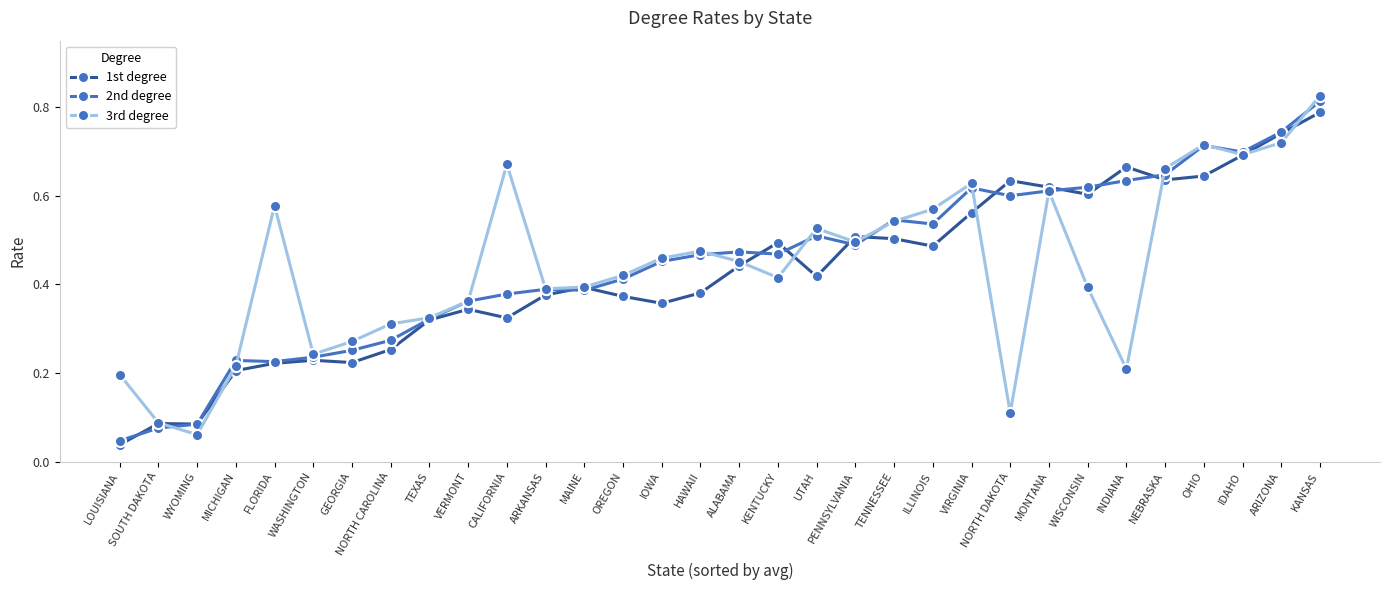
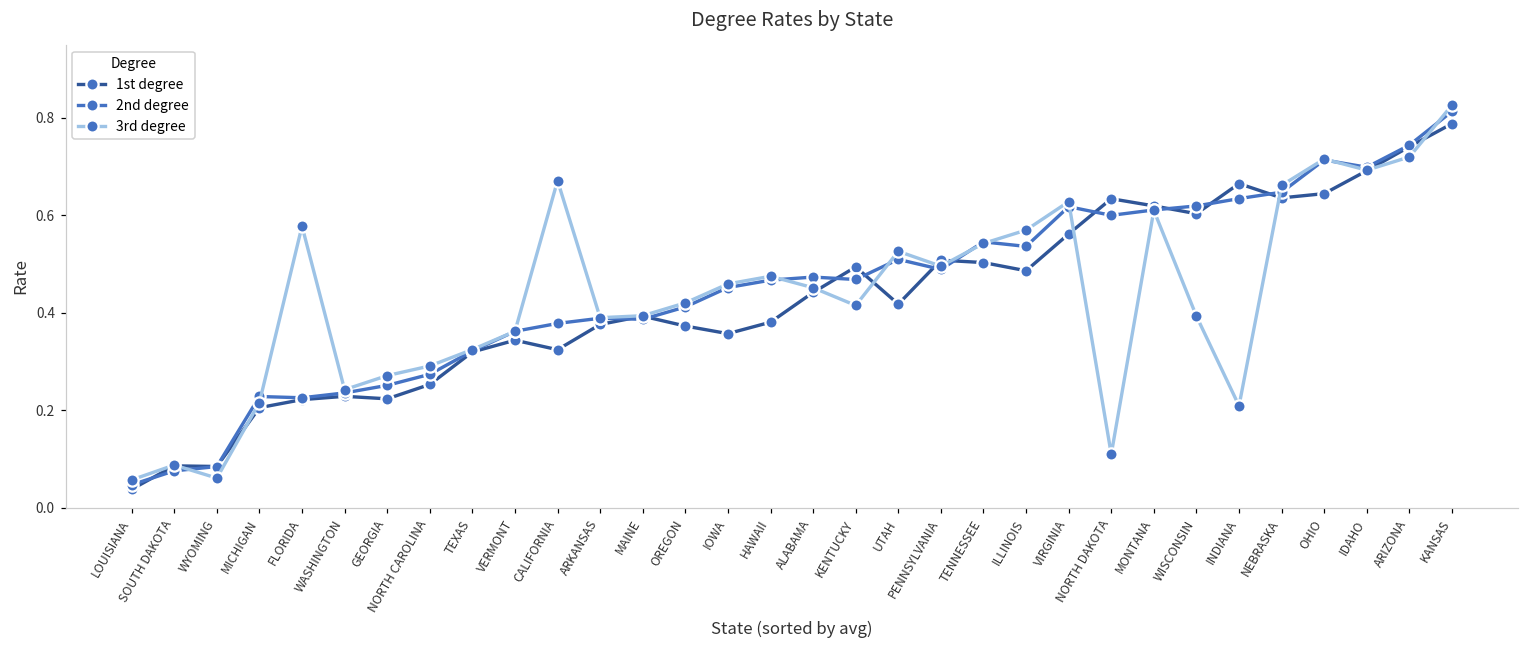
  {
    "3rd degree": {
-     "LOUISIANA": 0.20,
+     "LOUISIANA": 0.06,
      "WYOMING": 0.06,
      "MICHIGAN": 0.22,
      "FLORIDA": 0.58,
      "WASHINGTON": 0.24,
      "GEORGIA": 0.27,
-     "NORTH CAROLINA": 0.31,
+     "NORTH CAROLINA": 0.29,
      "CALIFORNIA": 0.67,
      "OREGON": 0.42,
      "IOWA": 0.46,
      "HAWAII": 0.47,
      "ALABAMA": 0.45,
      "KENTUCKY": 0.42,
      "UTAH": 0.53,
      "PENNSYLVANIA": 0.50,
      "ILLINOIS": 0.57,
      "VIRGINIA": 0.63,
      "NORTH DAKOTA": 0.11,
      "WISCONSIN": 0.39,
      "INDIANA": 0.21,
      "NEBRASKA": 0.66,
      "ARIZONA": 0.72,
      "KANSAS": 0.83
    }
  }
